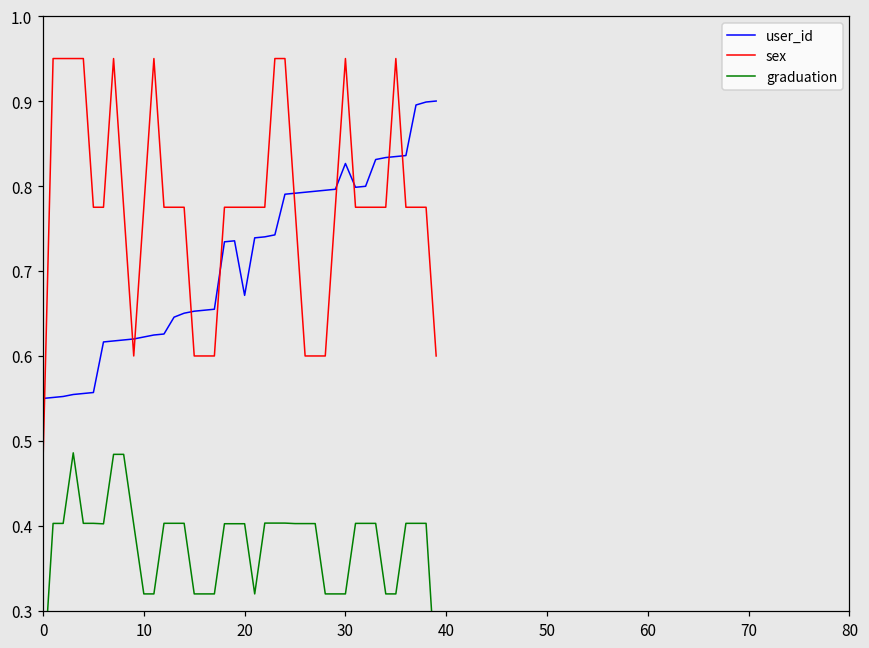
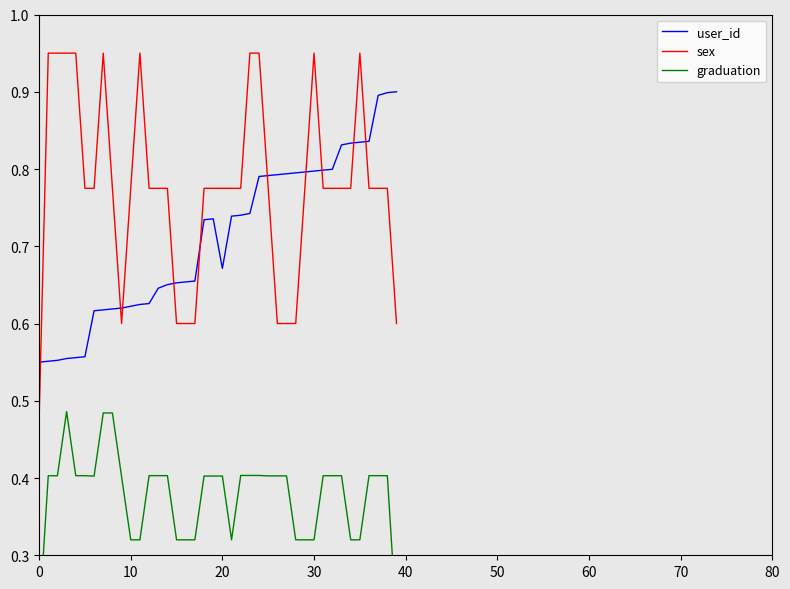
  {
    "user_id": {
      "0": 0.55,
      "10": 0.62,
      "20": 0.67,
-     "30": 0.83
+     "30": 0.80
    },
    "sex": {
      "0": 0.48,
      "10": 0.77,
      "20": 0.77,
      "30": 0.95
    },
    "graduation": {
      "10": 0.32,
      "20": 0.40,
      "30": 0.32
    }
  }
